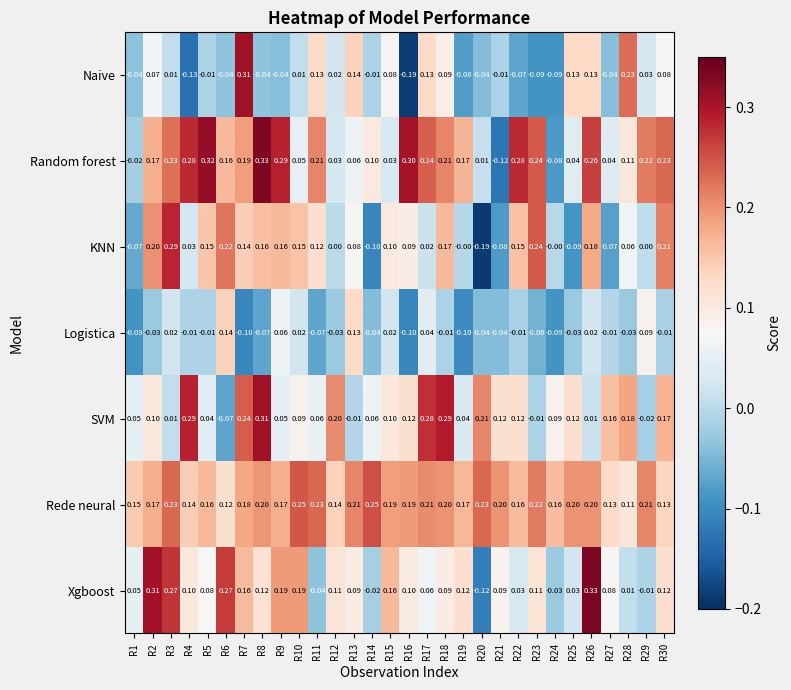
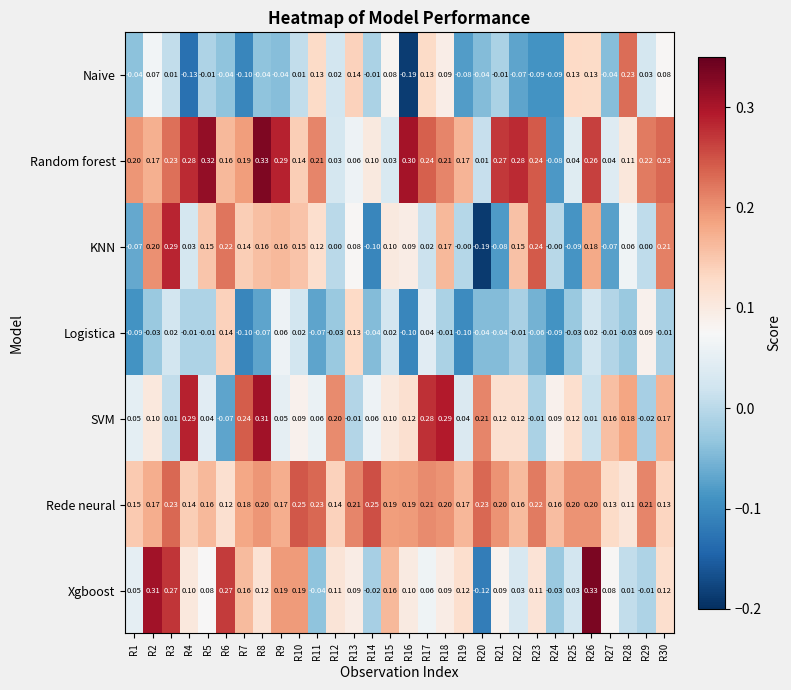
  {
    "Naive": {
      "R1": -0.04,
      "R2": 0.07,
      "R3": 0.01,
      "R4": -0.13,
      "R5": -0.01,
      "R6": -0.04,
-     "R7": 0.31,
+     "R7": -0.10,
      "R8": -0.04,
      "R9": -0.04,
      "R10": 0.01,
      "R11": 0.13,
      "R12": 0.02,
      "R13": 0.14,
      "R14": -0.01,
      "R15": 0.08,
      "R16": -0.19,
      "R17": 0.13,
      "R18": 0.09,
      "R19": -0.08,
      "R20": -0.04,
      "R21": -0.01,
      "R22": -0.07,
      "R23": -0.09,
      "R24": -0.09,
      "R25": 0.13,
      "R26": 0.13,
      "R27": -0.04,
      "R28": 0.23,
      "R29": 0.03,
      "R30": 0.08
    },
    "Random forest": {
-     "R1": -0.02,
+     "R1": 0.20,
      "R2": 0.17,
      "R3": 0.23,
      "R4": 0.28,
      "R5": 0.32,
      "R6": 0.16,
      "R7": 0.19,
      "R8": 0.33,
      "R9": 0.29,
-     "R10": 0.05,
+     "R10": 0.14,
      "R11": 0.21,
      "R12": 0.03,
      "R13": 0.06,
      "R14": 0.10,
      "R15": 0.03,
      "R16": 0.30,
      "R17": 0.24,
      "R18": 0.21,
      "R19": 0.17,
      "R20": 0.01,
-     "R21": -0.12,
+     "R21": 0.27,
      "R22": 0.28,
      "R23": 0.24,
      "R24": -0.08,
      "R25": 0.04,
      "R26": 0.26,
      "R27": 0.04,
      "R28": 0.11,
      "R29": 0.22,
      "R30": 0.23
    }
  }
